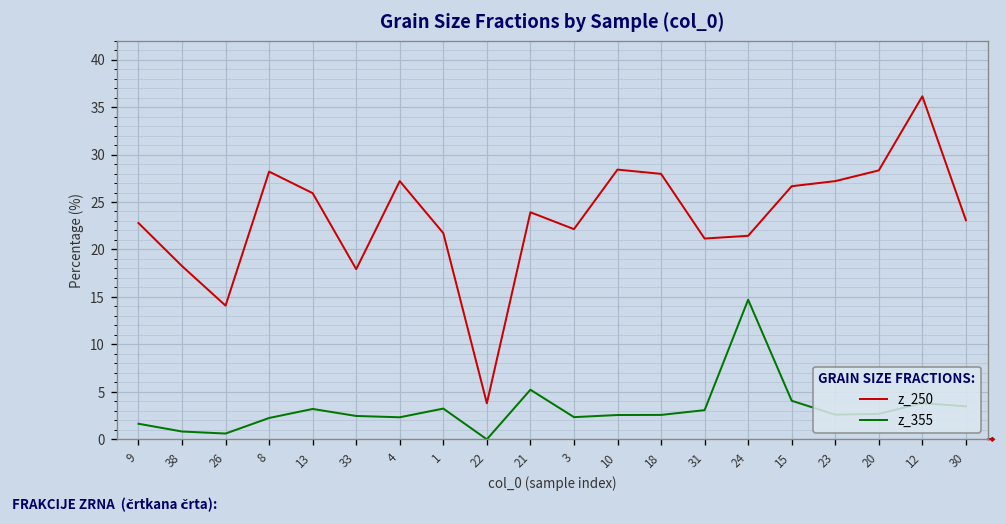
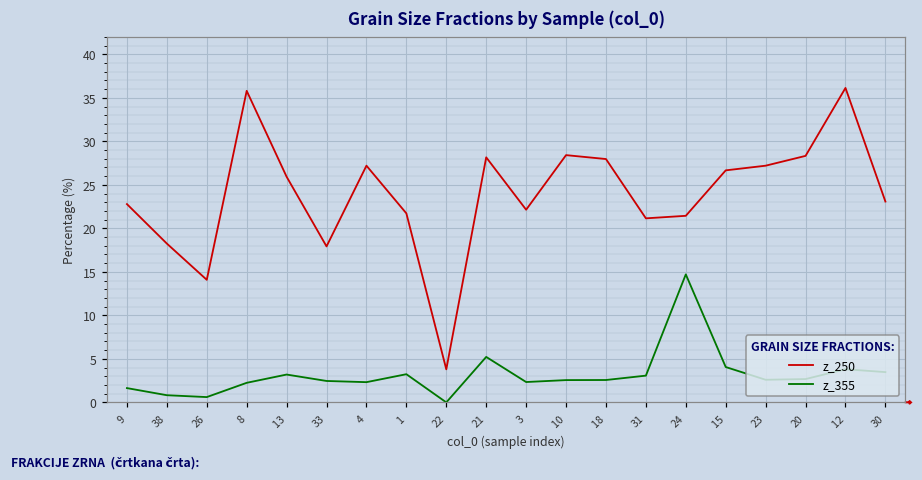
  {
    "z_250": {
      "9": 23,
      "38": 18,
      "26": 14,
-     "8": 28,
+     "8": 36,
      "13": 26,
      "33": 18,
      "4": 27,
      "1": 22,
      "22": 4,
-     "21": 24,
+     "21": 28,
      "3": 22,
      "10": 28,
      "18": 28,
      "31": 21,
      "24": 21,
      "15": 27,
      "23": 27,
      "20": 28,
      "12": 36,
      "30": 23
    },
    "z_355": {
      "9": 2,
      "38": 1,
      "26": 1,
      "8": 2,
      "13": 3,
      "33": 2,
      "4": 2,
      "1": 3,
      "22": 0,
      "21": 5,
      "3": 2,
      "10": 3,
      "18": 3,
      "31": 3,
      "24": 15,
      "15": 4
    }
  }
